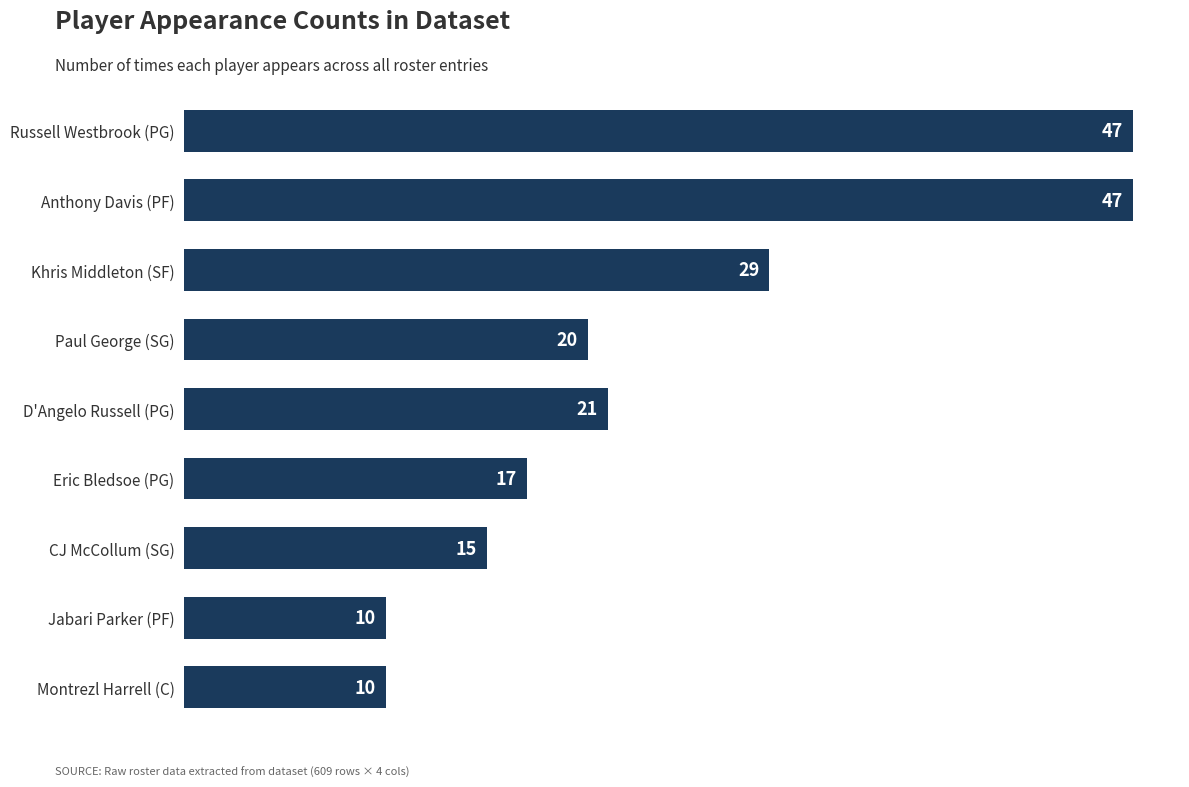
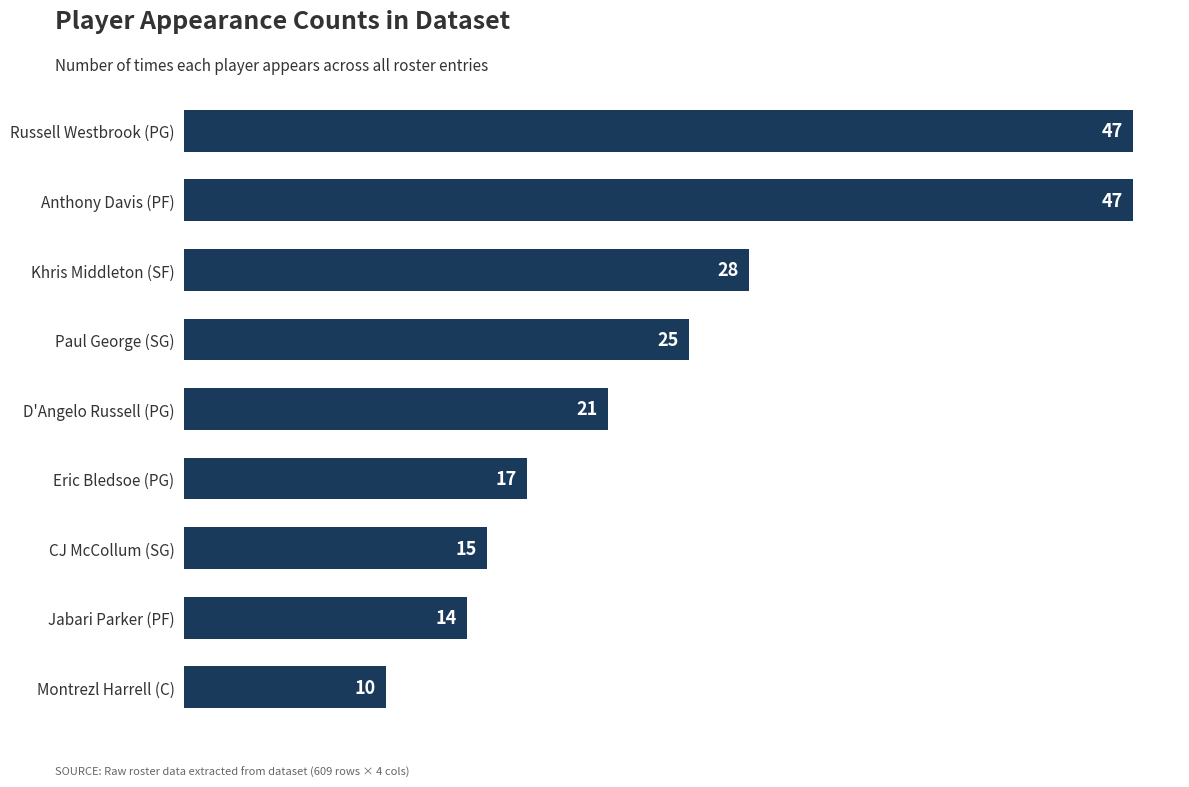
  {
    "Russell Westbrook (PG)": 47,
    "Anthony Davis (PF)": 47,
-   "Khris Middleton (SF)": 29,
-   "Paul George (SG)": 20,
+   "Khris Middleton (SF)": 28,
+   "Paul George (SG)": 25,
    "D'Angelo Russell (PG)": 21,
    "Eric Bledsoe (PG)": 17,
    "CJ McCollum (SG)": 15,
-   "Jabari Parker (PF)": 10,
+   "Jabari Parker (PF)": 14,
    "Montrezl Harrell (C)": 10
  }
